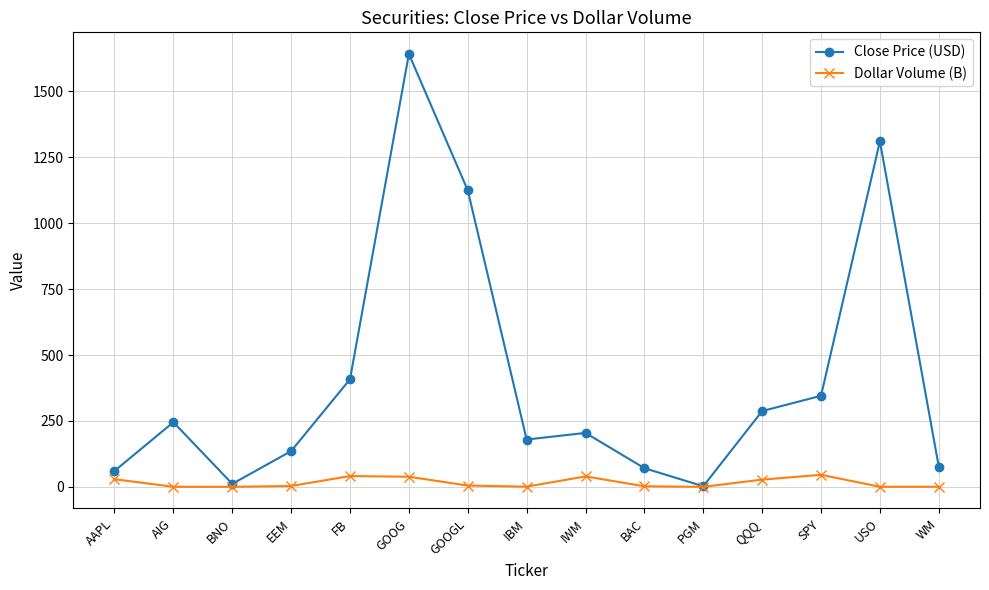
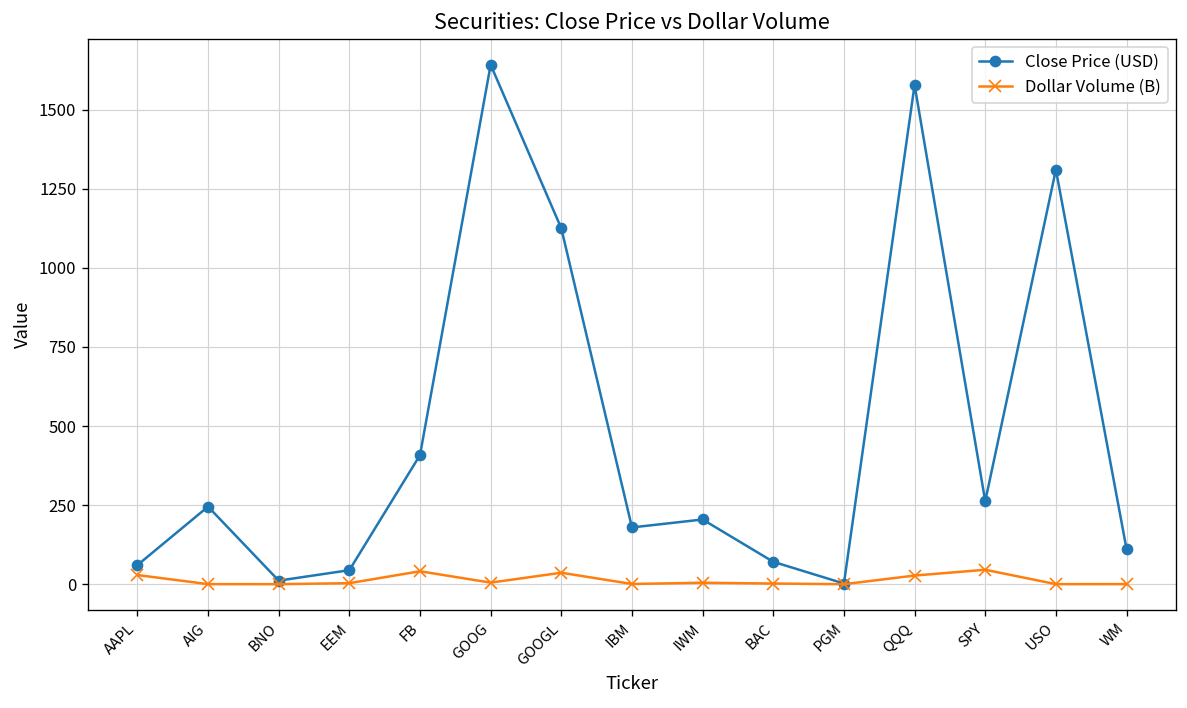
  {
    "Close Price (USD)": {
      "AAPL": 60,
      "AIG": 250,
      "BNO": 10,
-     "EEM": 140,
+     "EEM": 40,
      "FB": 410,
      "GOOG": 1640,
      "GOOGL": 1120,
      "IBM": 180,
      "IWM": 200,
      "BAC": 70,
-     "QQQ": 290,
-     "SPY": 350,
+     "QQQ": 1580,
+     "SPY": 260,
      "USO": 1310,
-     "WM": 80
+     "WM": 110
    },
    "Dollar Volume (B)": {
      "AAPL": 30,
      "AIG": 0,
      "BNO": 0,
      "EEM": 0,
      "FB": 40,
-     "GOOG": 40,
-     "GOOGL": 0,
+     "GOOG": 0,
+     "GOOGL": 40,
      "IBM": 0,
-     "IWM": 40,
+     "IWM": 0,
      "BAC": 0,
      "QQQ": 30,
      "SPY": 50,
      "USO": 0,
      "WM": 0
    }
  }
